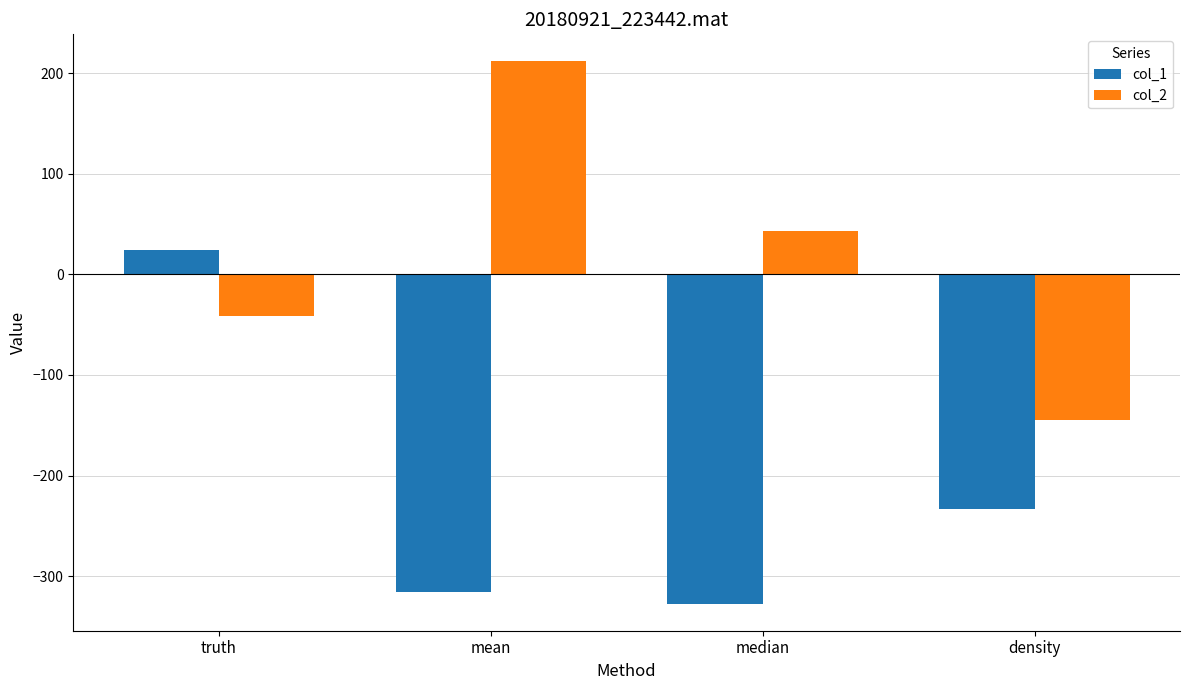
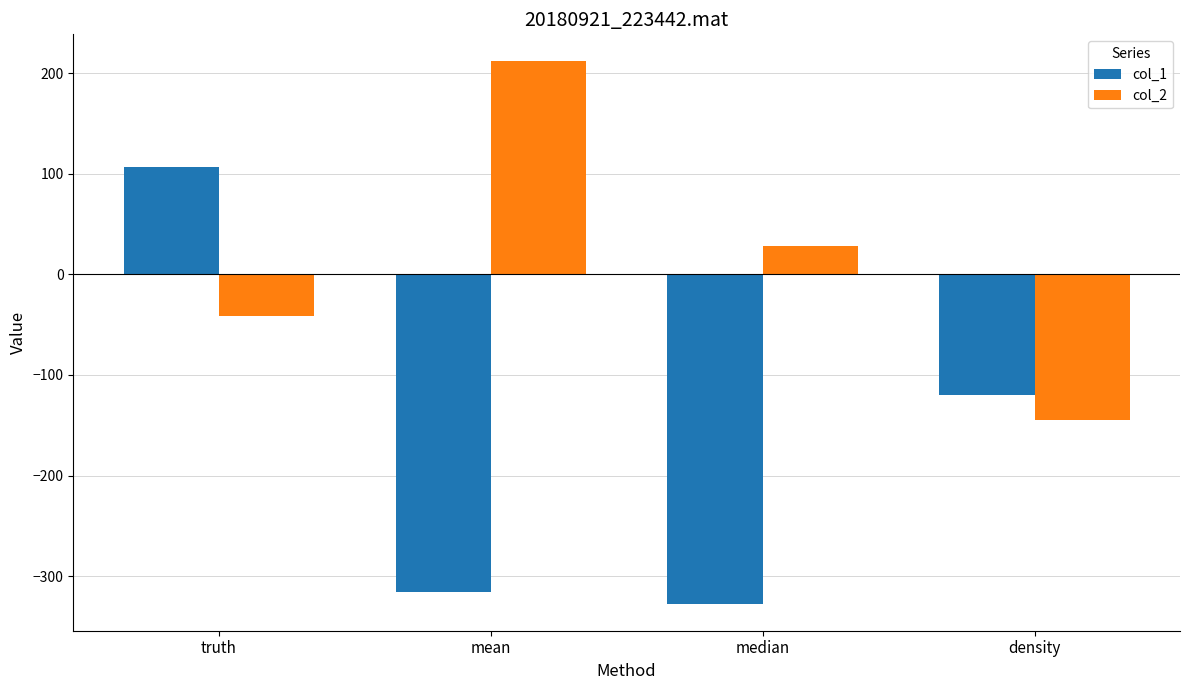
  {
    "col_1": {
-     "truth": 24,
+     "truth": 106,
      "mean": -316,
      "median": -327,
-     "density": -234
+     "density": -120
    },
    "col_2": {
      "truth": -41,
      "mean": 212,
-     "median": 43,
+     "median": 28,
      "density": -144
    }
  }
